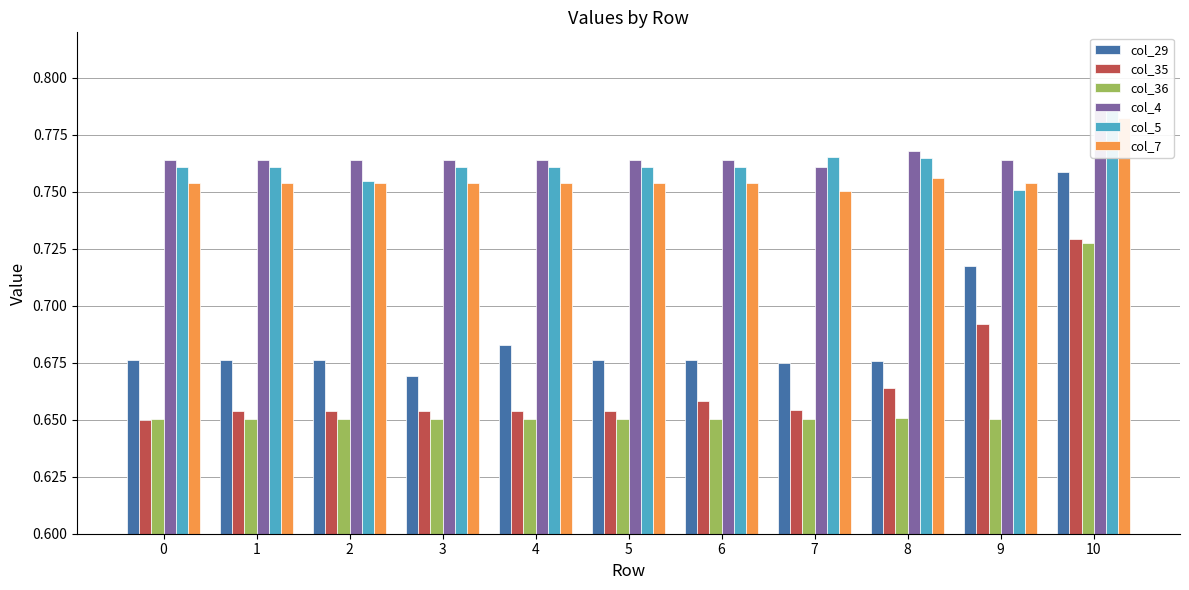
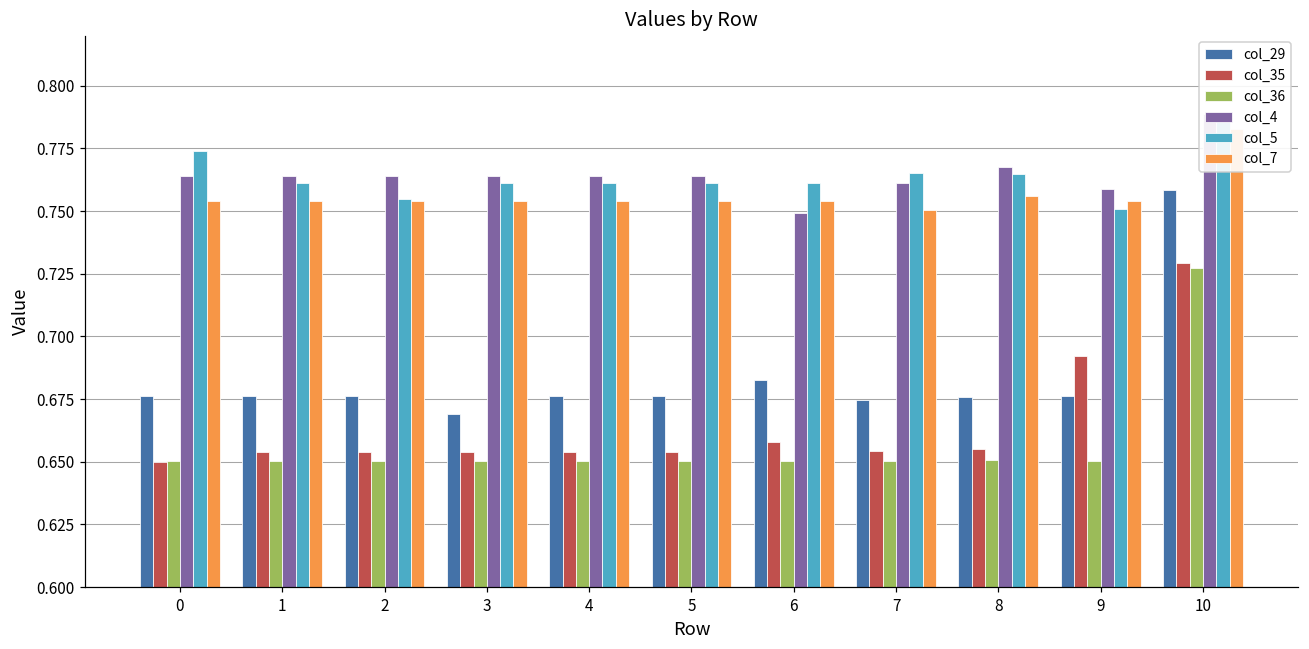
  {
    "col_29": {
      "0": 0.676,
      "1": 0.676,
      "2": 0.676,
      "3": 0.669,
-     "4": 0.683,
+     "4": 0.676,
      "5": 0.676,
-     "6": 0.676,
+     "6": 0.683,
      "7": 0.675,
      "8": 0.676,
-     "9": 0.717,
+     "9": 0.676,
      "10": 0.759
    },
    "col_35": {
      "0": 0.650,
      "1": 0.654,
      "2": 0.654,
      "3": 0.654,
      "4": 0.654,
      "5": 0.654,
      "6": 0.658,
      "7": 0.654,
-     "8": 0.664,
+     "8": 0.655,
      "9": 0.692,
      "10": 0.729
    },
    "col_36": {
      "0": 0.650,
      "1": 0.650,
      "2": 0.650,
      "3": 0.650,
      "4": 0.650,
      "5": 0.650,
      "6": 0.650,
      "7": 0.650,
      "8": 0.651,
      "9": 0.650,
      "10": 0.727
    },
    "col_4": {
      "0": 0.764,
      "1": 0.764,
      "2": 0.764,
      "3": 0.764,
      "4": 0.764,
      "5": 0.764,
-     "6": 0.764,
+     "6": 0.749,
      "7": 0.761,
      "8": 0.768,
-     "9": 0.764
+     "9": 0.759
    },
    "col_5": {
-     "0": 0.761,
+     "0": 0.774,
      "1": 0.761,
      "2": 0.755,
      "3": 0.761,
      "4": 0.761,
      "5": 0.761,
      "6": 0.761,
      "7": 0.765,
      "8": 0.765,
      "9": 0.751
    },
    "col_7": {
      "0": 0.754,
      "1": 0.754,
      "2": 0.754,
      "3": 0.754,
      "4": 0.754,
      "5": 0.754,
      "6": 0.754,
      "7": 0.750,
      "8": 0.756,
      "9": 0.754
    }
  }
